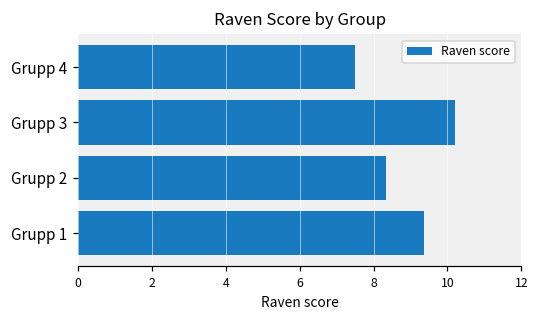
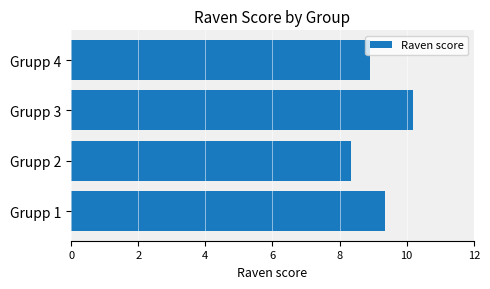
  {
-   "Grupp 4": 7.5,
+   "Grupp 4": 8.9,
    "Grupp 3": 10.2,
    "Grupp 2": 8.3,
    "Grupp 1": 9.4
  }
